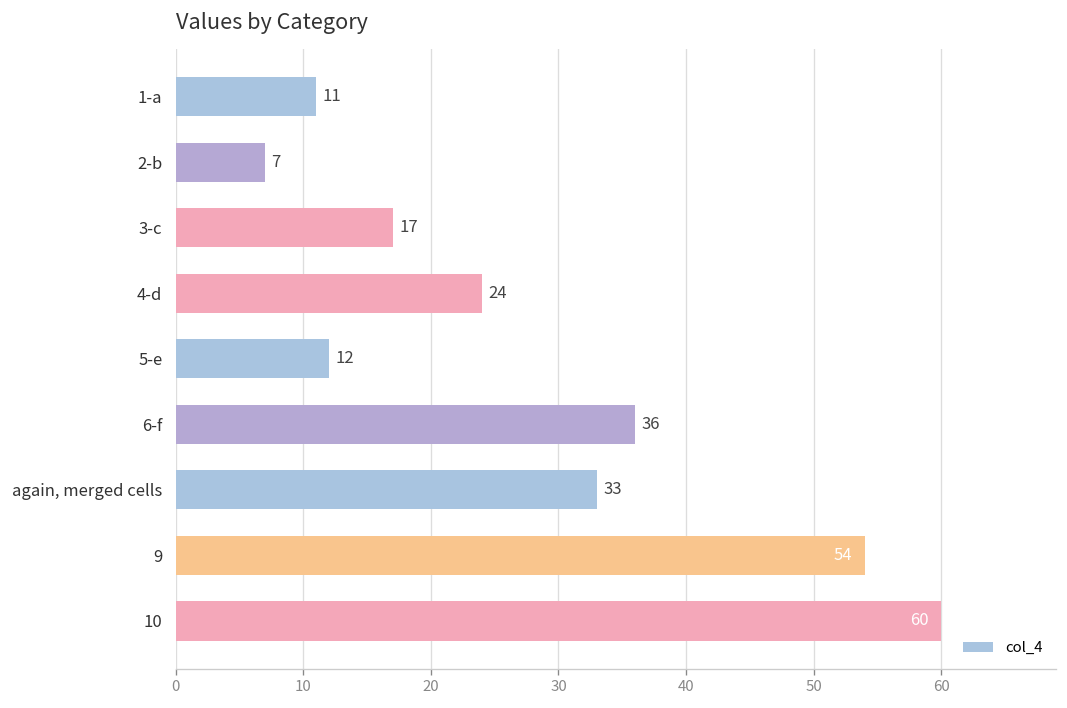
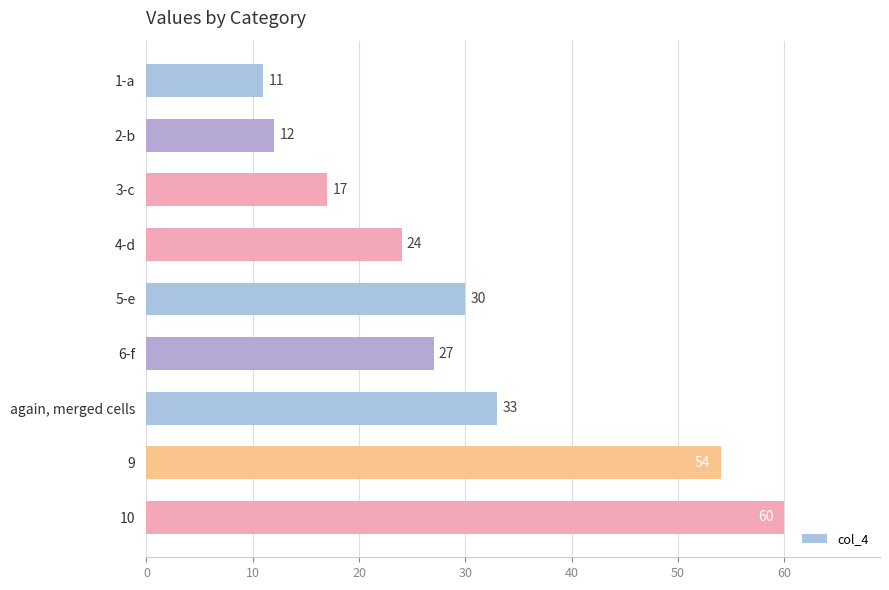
  {
    "1-a": 11,
-   "2-b": 7,
+   "2-b": 12,
    "3-c": 17,
    "4-d": 24,
-   "5-e": 12,
-   "6-f": 36,
+   "5-e": 30,
+   "6-f": 27,
    "again, merged cells": 33,
    "9": 54,
    "10": 60
  }
